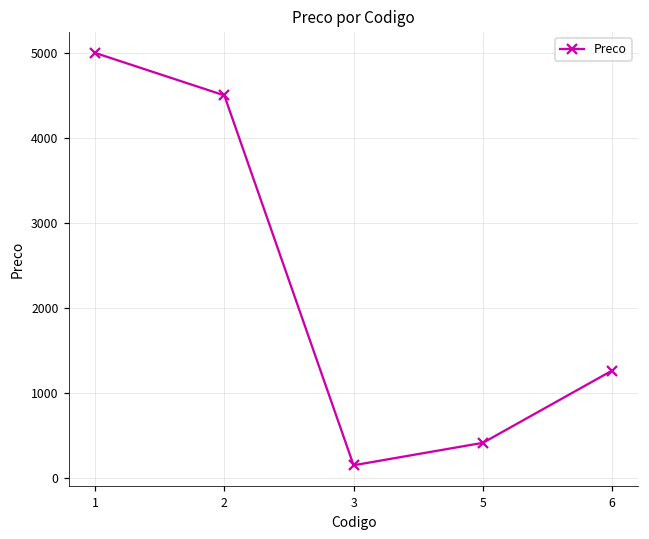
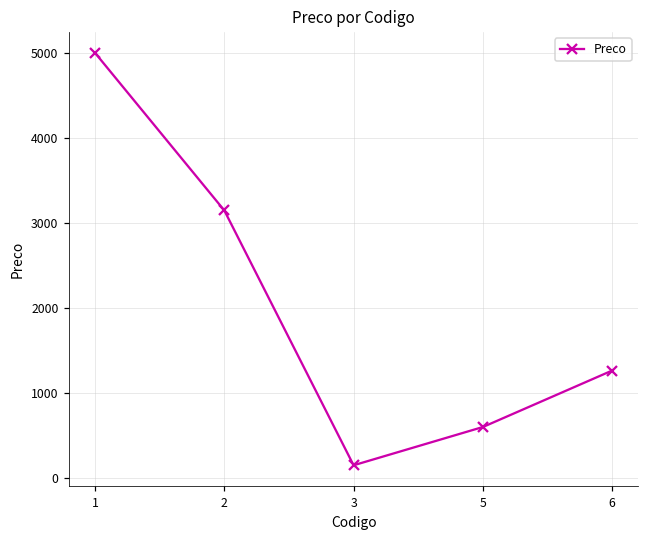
  {
    "1": 5000,
-   "2": 4500,
+   "2": 3100,
    "3": 200,
-   "5": 400,
+   "5": 600,
    "6": 1300
  }
